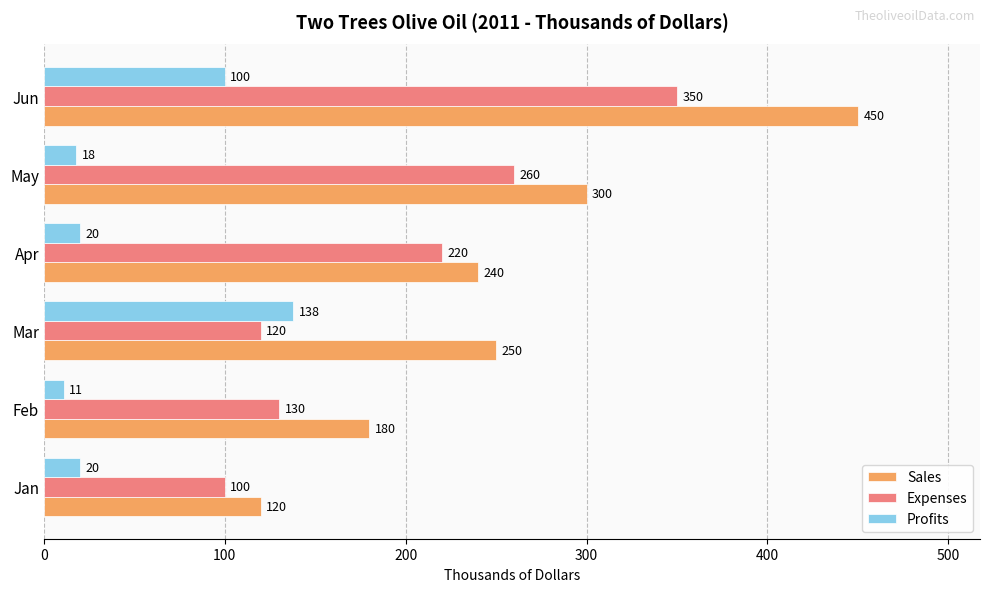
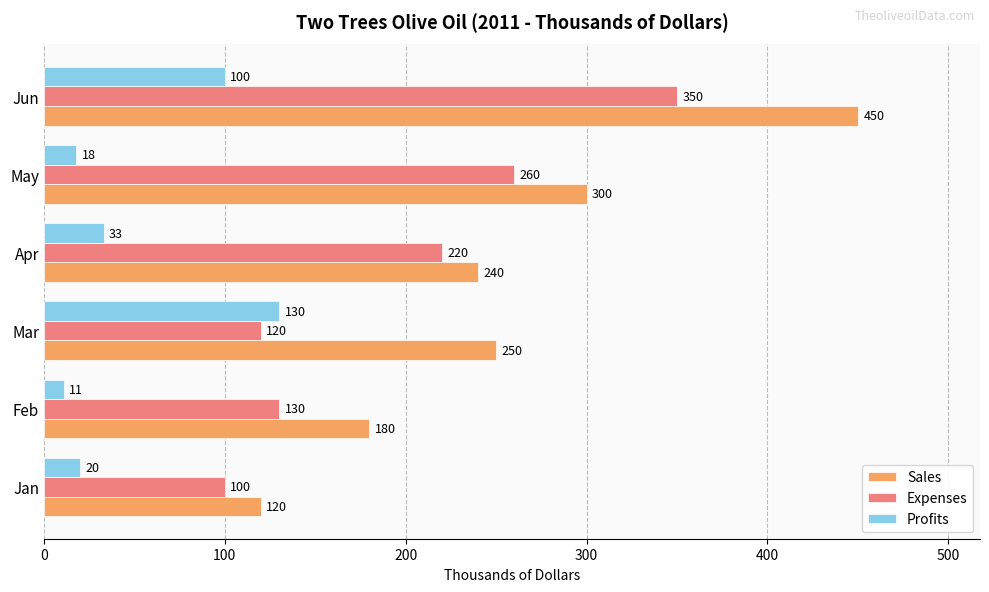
  {
    "Profits": {
      "Jun": 100,
      "May": 18,
-     "Apr": 20,
-     "Mar": 138,
+     "Apr": 33,
+     "Mar": 130,
      "Feb": 11,
      "Jan": 20
    }
  }
